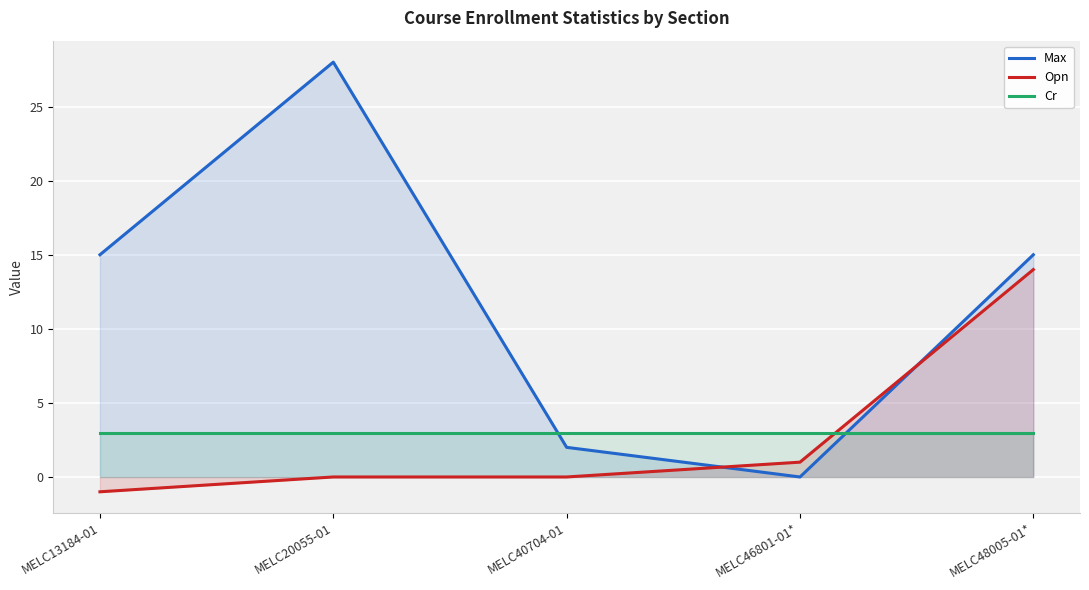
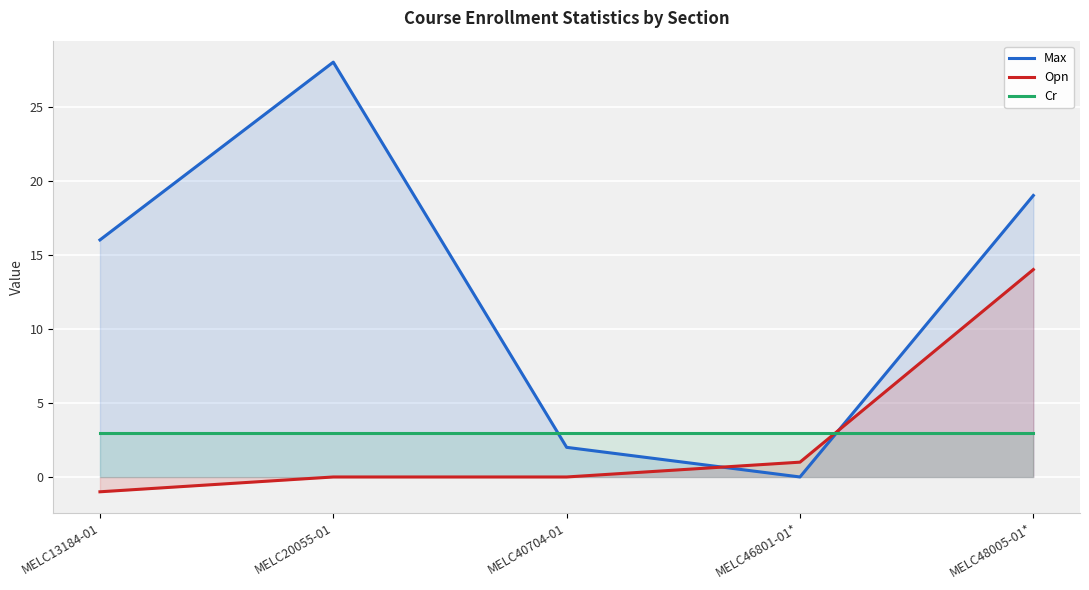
  {
    "Max": {
-     "MELC13184-01": 15,
+     "MELC13184-01": 16,
      "MELC20055-01": 28,
      "MELC40704-01": 2,
      "MELC46801-01*": 0,
-     "MELC48005-01*": 15
+     "MELC48005-01*": 19
    },
    "Cr": {
      "MELC13184-01": 3,
      "MELC20055-01": 3,
      "MELC40704-01": 3,
      "MELC46801-01*": 3,
      "MELC48005-01*": 3
    }
  }
